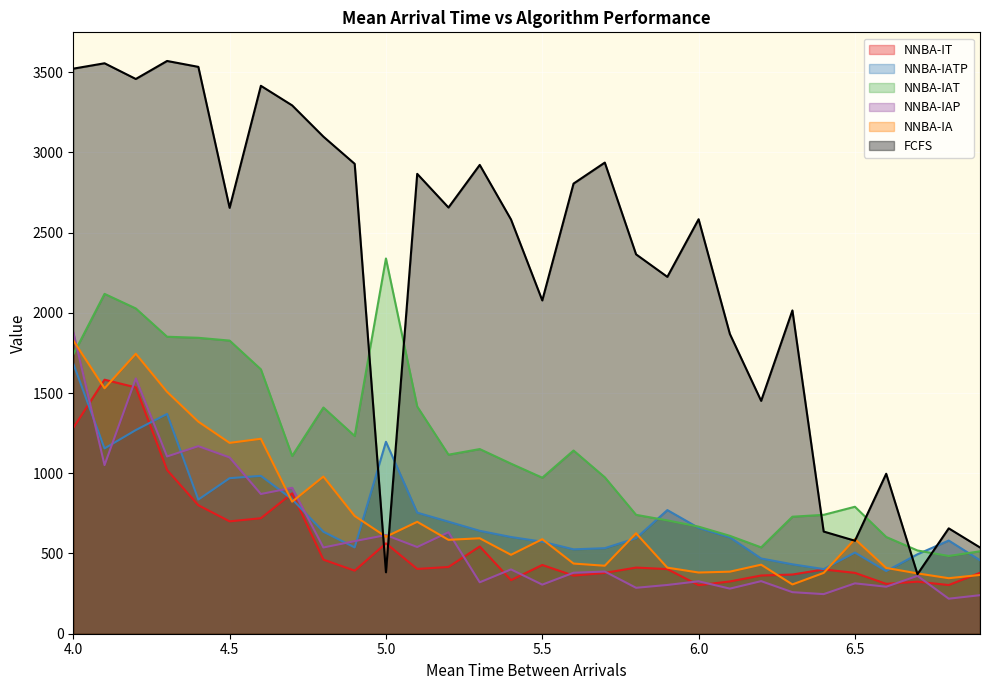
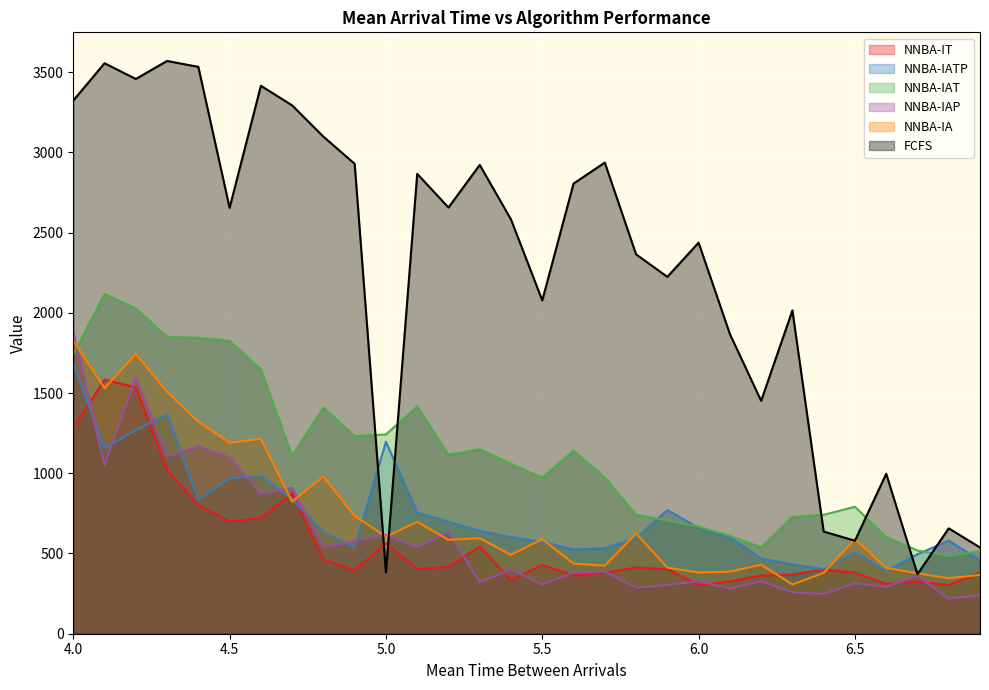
  {
    "NNBA-IAT": {
      "4.0": 1740,
      "4.5": 1830,
-     "5.0": 2340,
+     "5.0": 1240,
      "5.5": 970,
      "6.5": 790
    },
    "FCFS": {
-     "4.0": 3520,
+     "4.0": 3320,
      "4.5": 2650,
      "5.0": 380,
      "5.5": 2080,
-     "6.0": 2580
+     "6.0": 2440
    }
  }
